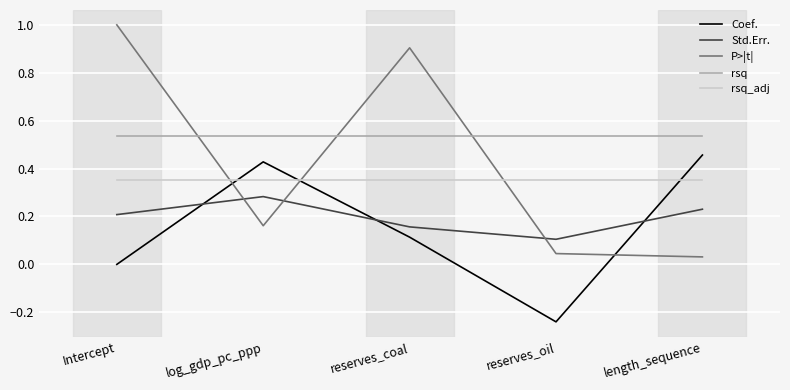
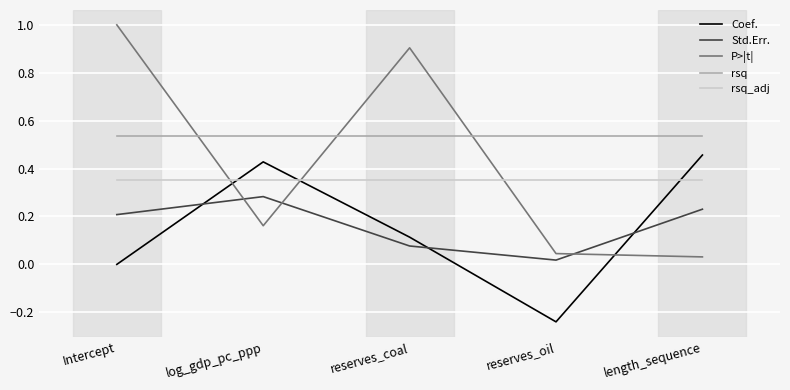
  {
    "Coef.": {
      "Intercept": 0.00,
      "log_gdp_pc_ppp": 0.43,
      "reserves_coal": 0.11,
      "reserves_oil": -0.24,
      "length_sequence": 0.46
    },
    "Std.Err.": {
      "Intercept": 0.21,
      "log_gdp_pc_ppp": 0.28,
-     "reserves_coal": 0.16,
-     "reserves_oil": 0.10,
+     "reserves_coal": 0.08,
+     "reserves_oil": 0.02,
      "length_sequence": 0.23
    },
    "P>|t|": {
      "Intercept": 1.00,
      "log_gdp_pc_ppp": 0.16,
      "reserves_coal": 0.90,
      "reserves_oil": 0.05,
      "length_sequence": 0.03
    }
  }
